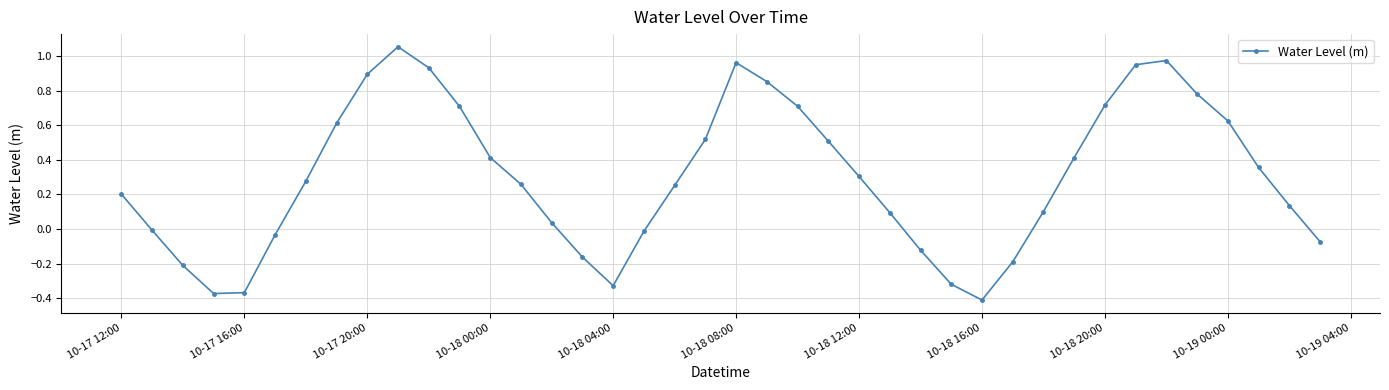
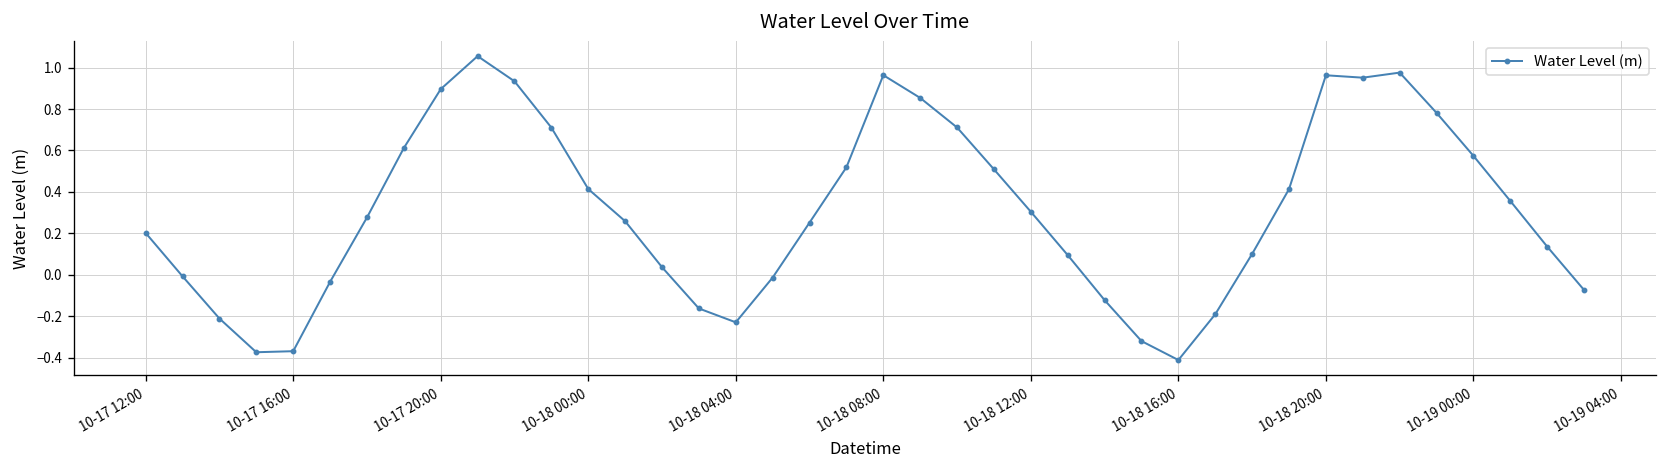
  {
    "10-17 12:00": 0.20,
    "10-17 16:00": -0.37,
    "10-17 20:00": 0.90,
    "10-18 00:00": 0.41,
-   "10-18 04:00": -0.33,
+   "10-18 04:00": -0.23,
    "10-18 08:00": 0.96,
    "10-18 12:00": 0.30,
    "10-18 16:00": -0.41,
-   "10-18 20:00": 0.72,
-   "10-19 00:00": 0.63
+   "10-18 20:00": 0.96,
+   "10-19 00:00": 0.57
  }
